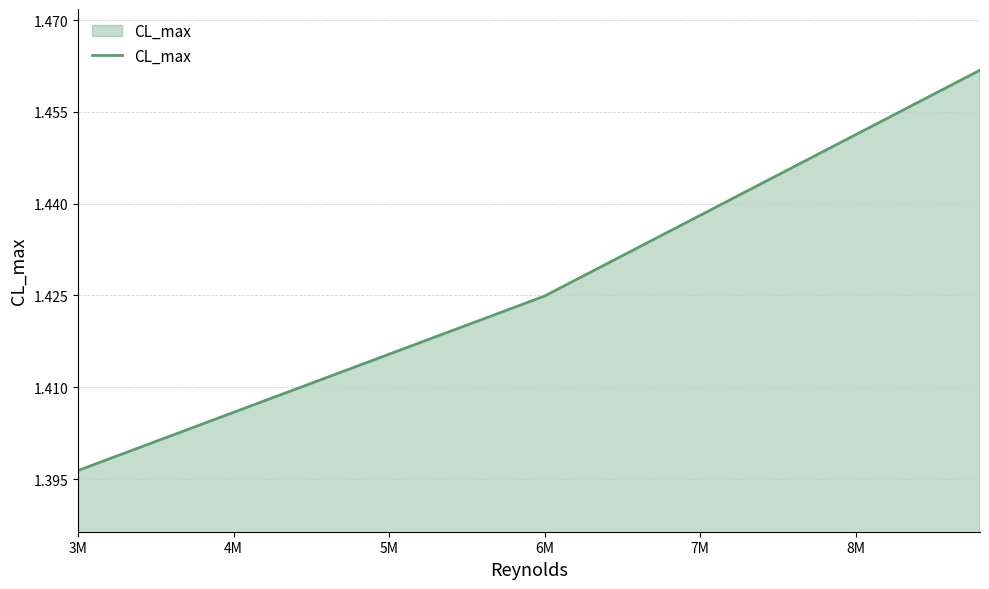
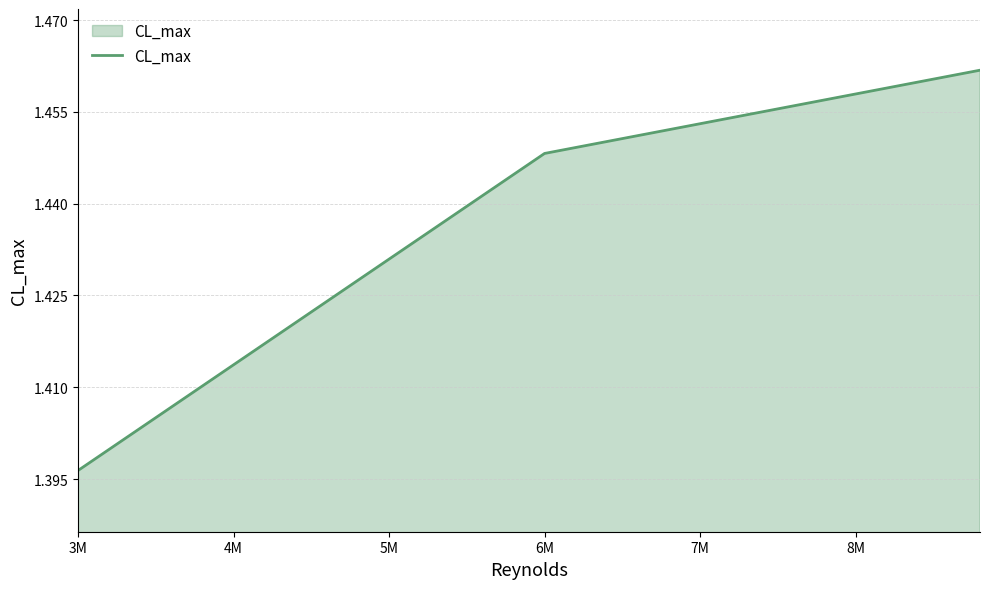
  {
    "3M": 1.396,
-   "6M": 1.425
+   "6M": 1.448
  }
